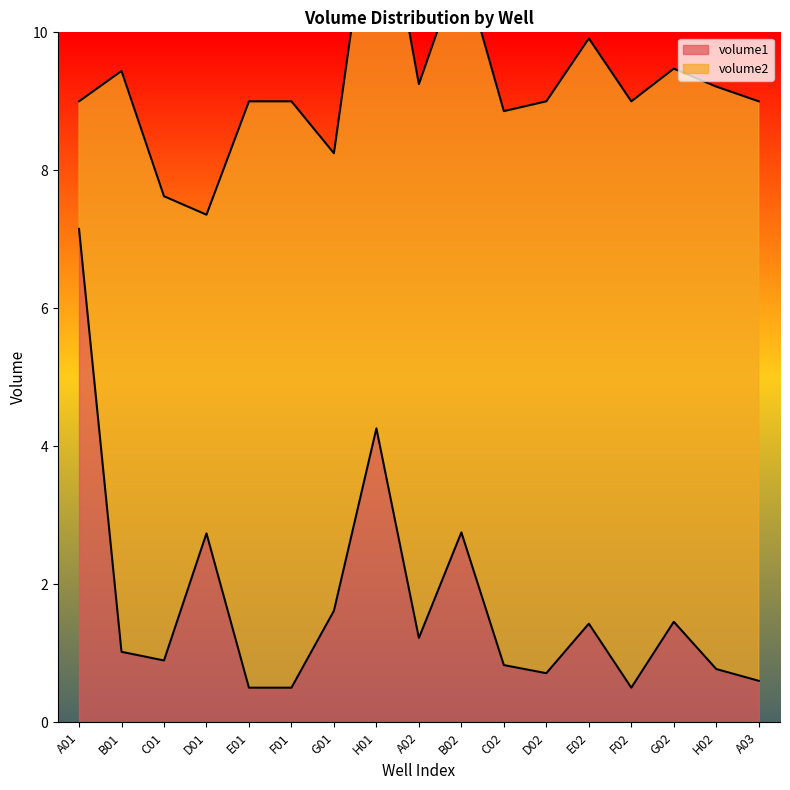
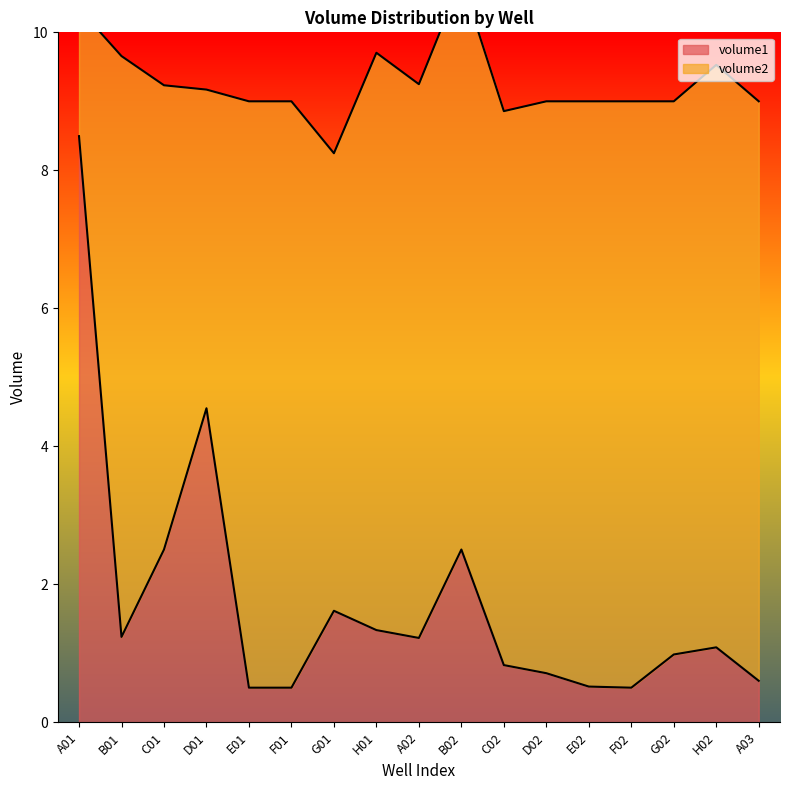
  {
    "volume1": {
-     "A01": 7.2,
-     "B01": 1.0,
-     "C01": 0.9,
-     "D01": 2.7,
+     "A01": 8.5,
+     "B01": 1.2,
+     "C01": 2.5,
+     "D01": 4.6,
      "E01": 0.5,
      "F01": 0.5,
      "G01": 1.6,
-     "H01": 4.3,
+     "H01": 1.3,
      "A02": 1.2,
-     "B02": 2.8,
+     "B02": 2.5,
      "C02": 0.8,
      "D02": 0.7,
-     "E02": 1.4,
+     "E02": 0.5,
      "F02": 0.5,
-     "G02": 1.5,
-     "H02": 0.8,
+     "G02": 1.0,
+     "H02": 1.1,
      "A03": 0.6
    },
    "volume2": {
      "B01": 8.4,
      "C01": 6.7,
      "D01": 4.6,
      "E01": 8.5,
      "F01": 8.5,
      "G01": 6.6,
      "A02": 8.0,
      "C02": 8.0,
      "D02": 8.3,
      "E02": 8.5,
      "F02": 8.5,
      "G02": 8.0,
      "A03": 8.4
    }
  }
